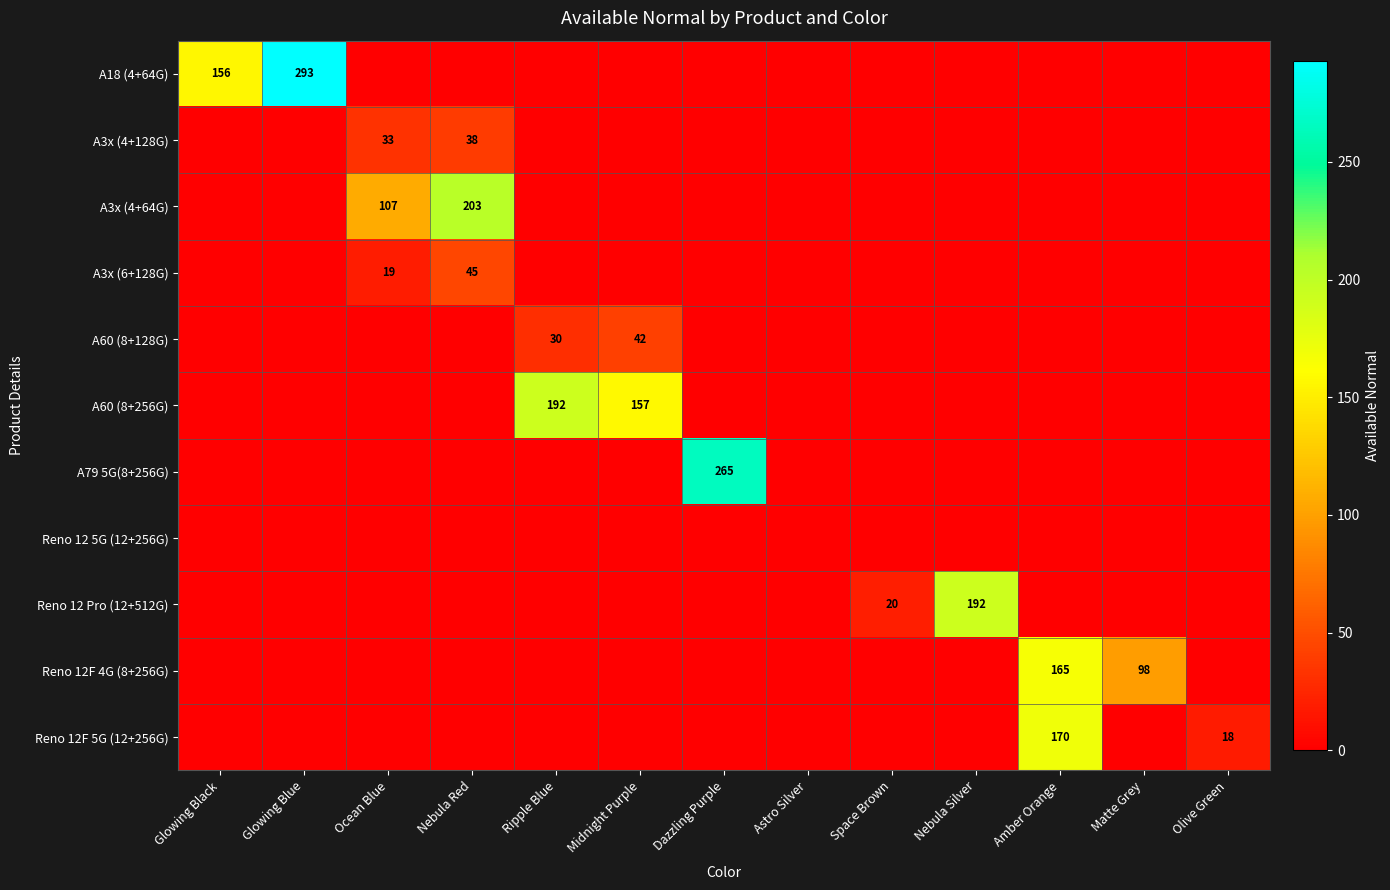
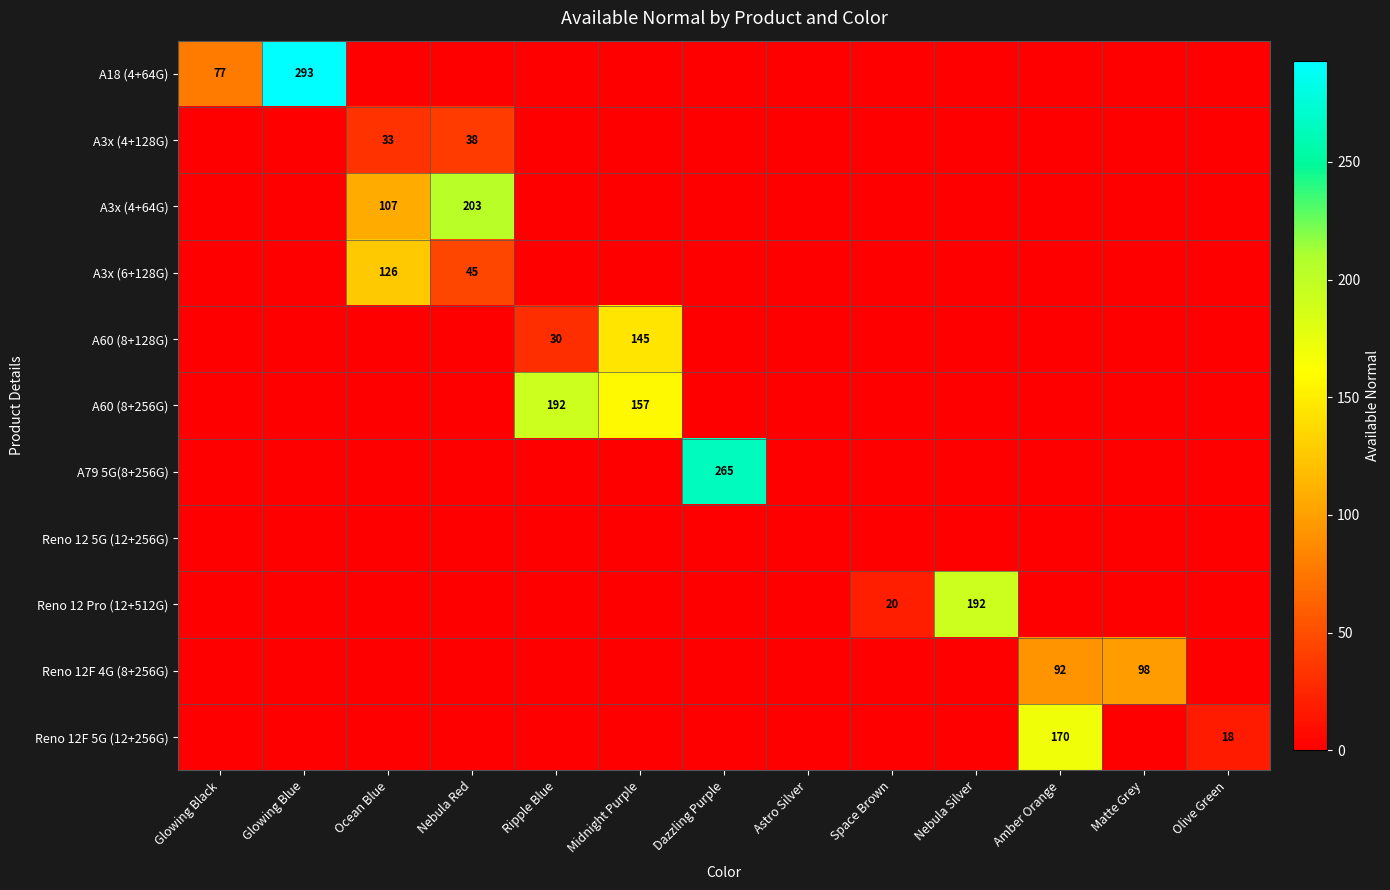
  {
    "A18 (4+64G)": {
-     "Glowing Black": 156,
+     "Glowing Black": 77,
      "Glowing Blue": 293
    },
    "A3x (4+128G)": {
      "Ocean Blue": 33,
      "Nebula Red": 38
    },
    "A3x (4+64G)": {
      "Ocean Blue": 107,
      "Nebula Red": 203
    },
    "A3x (6+128G)": {
-     "Ocean Blue": 19,
+     "Ocean Blue": 126,
      "Nebula Red": 45
    },
    "A60 (8+128G)": {
      "Ripple Blue": 30,
-     "Midnight Purple": 42
+     "Midnight Purple": 145
    },
    "A60 (8+256G)": {
      "Ripple Blue": 192,
      "Midnight Purple": 157
    },
    "A79 5G(8+256G)": {
      "Dazzling Purple": 265
    },
    "Reno 12 Pro (12+512G)": {
      "Space Brown": 20,
      "Nebula Silver": 192
    },
    "Reno 12F 4G (8+256G)": {
-     "Amber Orange": 165,
+     "Amber Orange": 92,
      "Matte Grey": 98
    },
    "Reno 12F 5G (12+256G)": {
      "Amber Orange": 170,
      "Olive Green": 18
    }
  }
